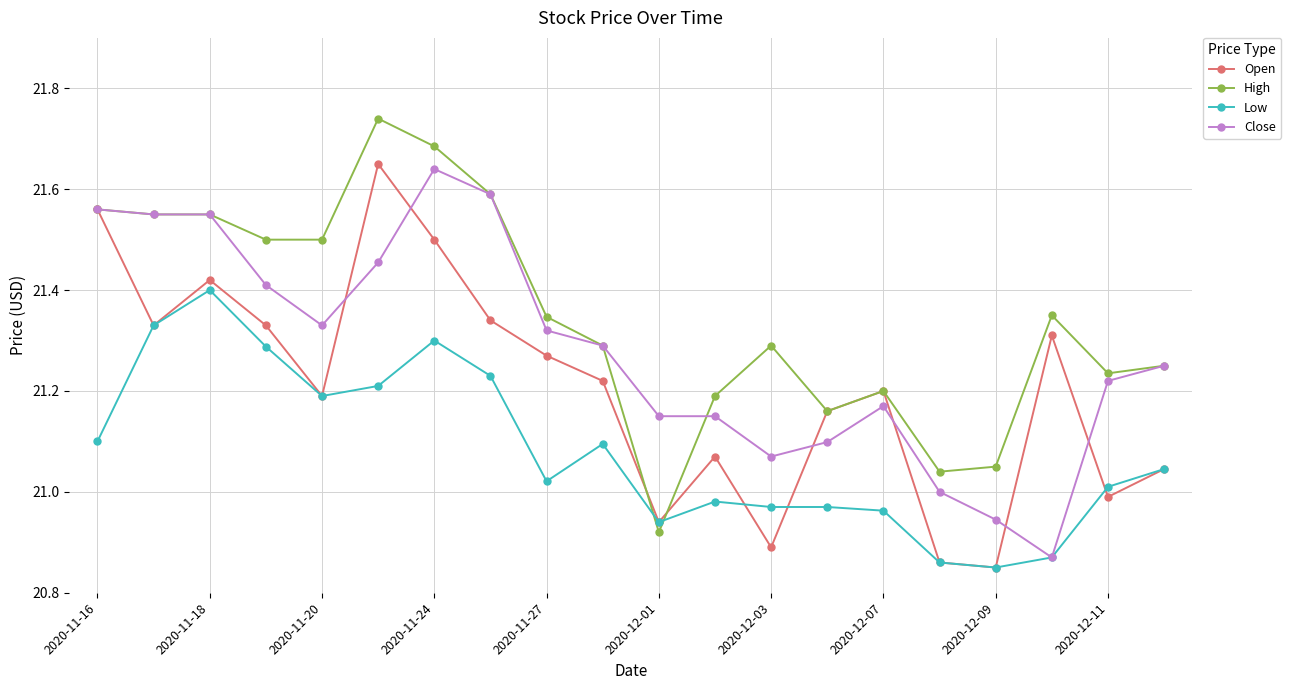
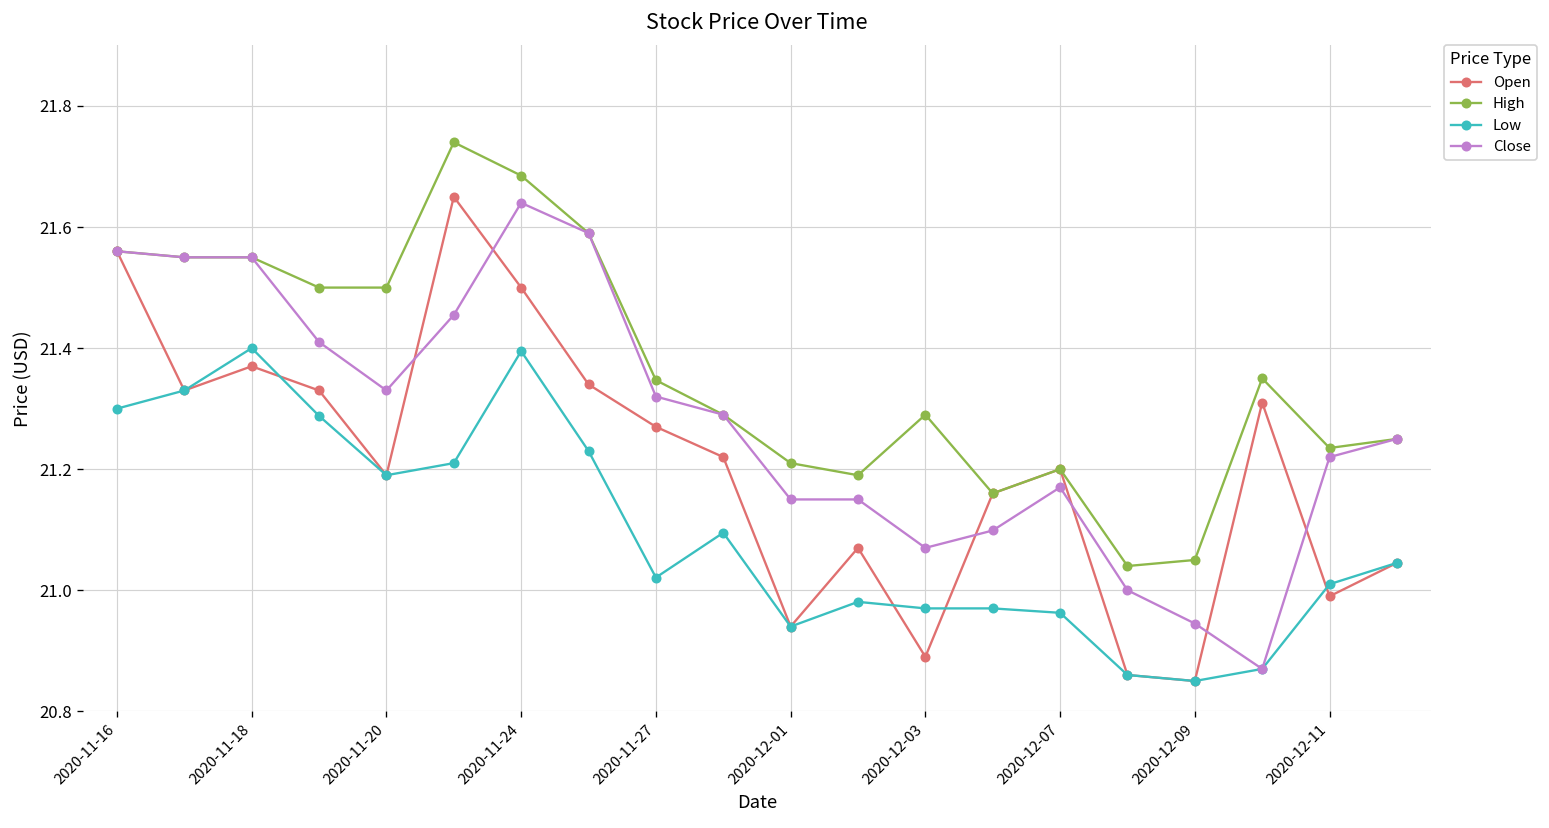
  {
    "Open": {
-     "2020-11-18": 21.42,
+     "2020-11-18": 21.37,
      "2020-11-24": 21.50,
      "2020-11-27": 21.27,
      "2020-12-03": 20.89,
      "2020-12-11": 20.99
    },
    "High": {
      "2020-11-20": 21.50,
      "2020-11-24": 21.69,
      "2020-11-27": 21.35,
-     "2020-12-01": 20.92,
+     "2020-12-01": 21.21,
      "2020-12-03": 21.29,
      "2020-12-09": 21.05,
      "2020-12-11": 21.24
    },
    "Low": {
-     "2020-11-16": 21.1,
+     "2020-11-16": 21.3,
      "2020-11-18": 21.40,
-     "2020-11-24": 21.30,
+     "2020-11-24": 21.40,
      "2020-11-27": 21.02,
      "2020-12-03": 20.97,
      "2020-12-07": 20.96,
      "2020-12-11": 21.01
    },
    "Close": {
      "2020-11-20": 21.33,
      "2020-11-24": 21.64,
      "2020-11-27": 21.32,
      "2020-12-01": 21.15,
      "2020-12-03": 21.07,
      "2020-12-07": 21.17,
      "2020-12-09": 20.95,
      "2020-12-11": 21.22
    }
  }
